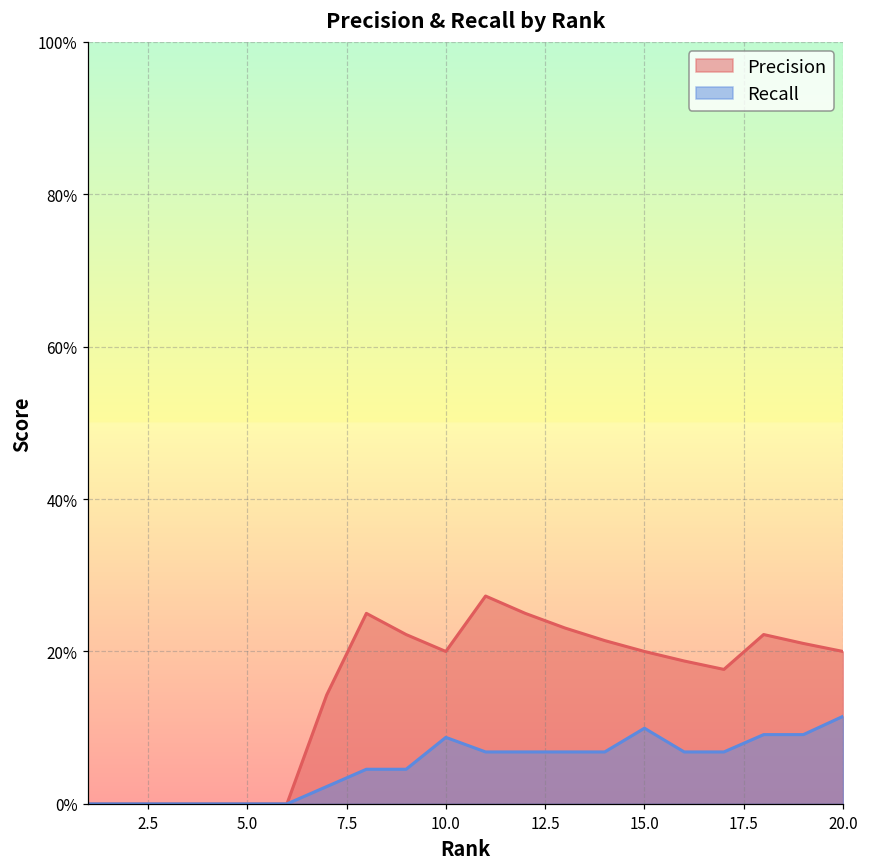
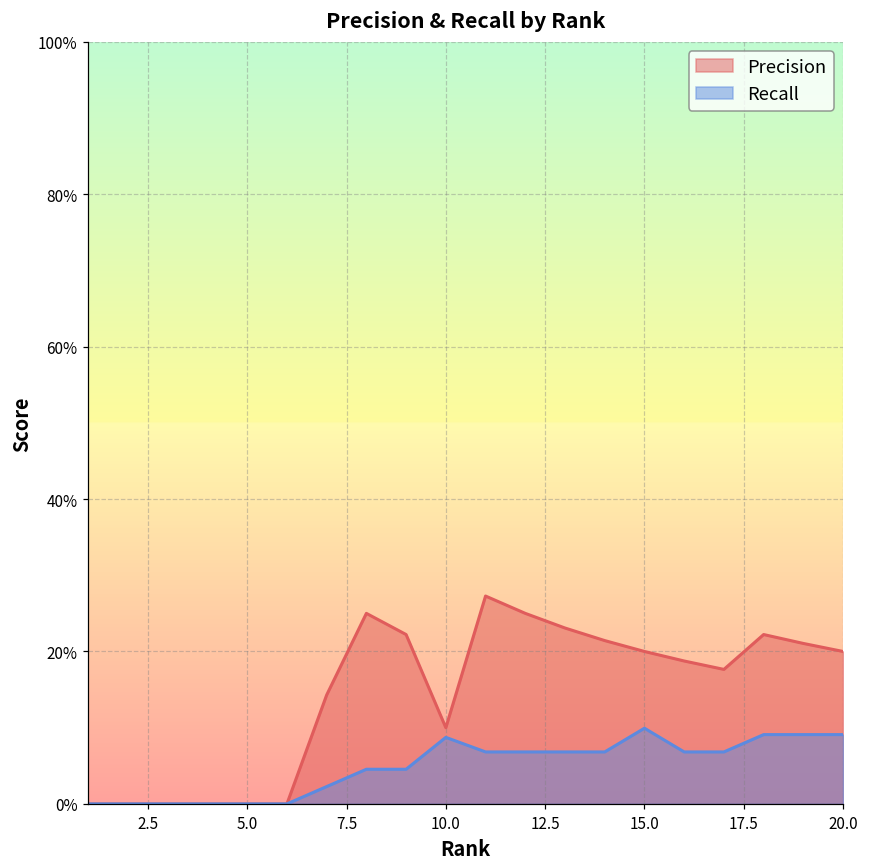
  {
    "Precision": {
-     "10.0": "20%",
+     "10.0": "10%",
      "15.0": "20%",
      "20.0": "20%"
    },
    "Recall": {
      "10.0": "9%",
      "15.0": "10%",
-     "20.0": "11%"
+     "20.0": "9%"
    }
  }
